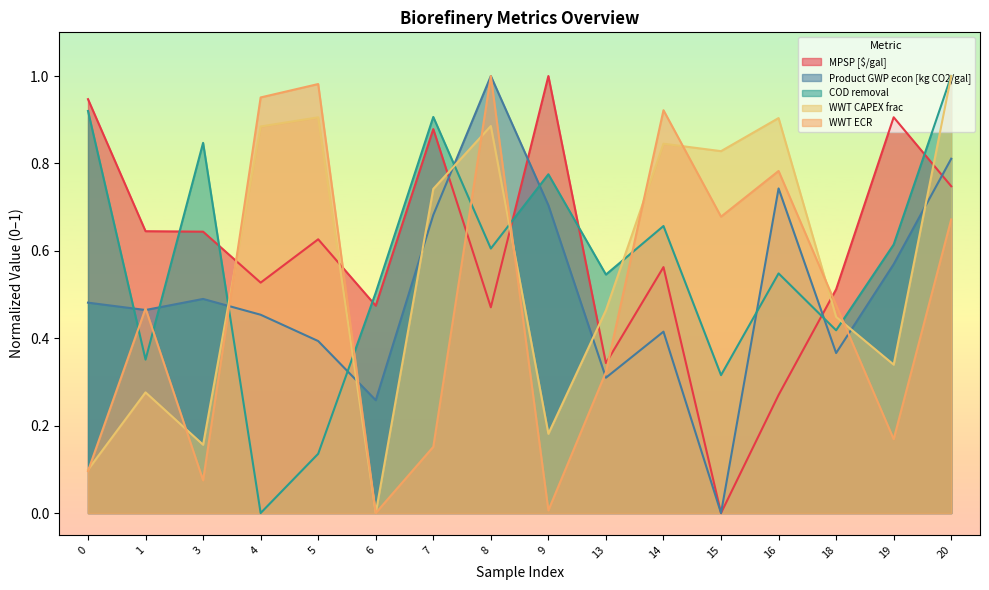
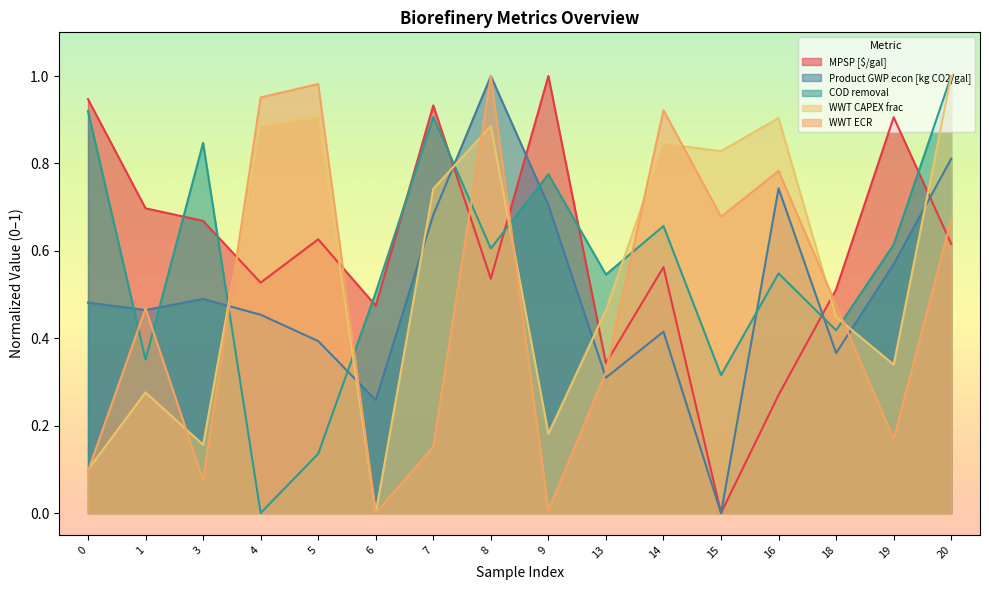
  {
    "MPSP [$/gal]": {
      "0": 0.95,
-     "1": 0.64,
-     "3": 0.64,
+     "1": 0.70,
+     "3": 0.67,
      "4": 0.53,
      "5": 0.63,
      "6": 0.47,
-     "7": 0.88,
-     "8": 0.47,
+     "7": 0.93,
+     "8": 0.54,
      "9": 1.00,
      "13": 0.34,
      "14": 0.56,
      "16": 0.27,
      "18": 0.51,
-     "20": 0.75
+     "20": 0.62
    }
  }
